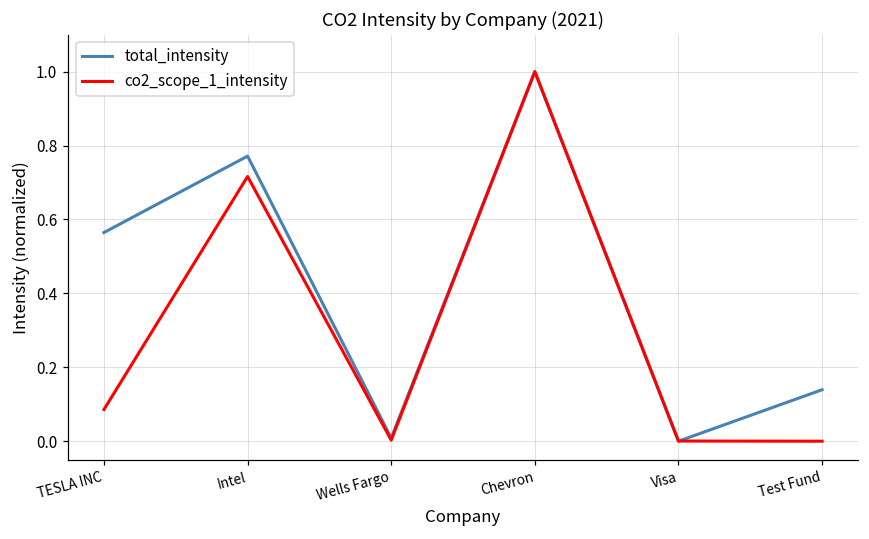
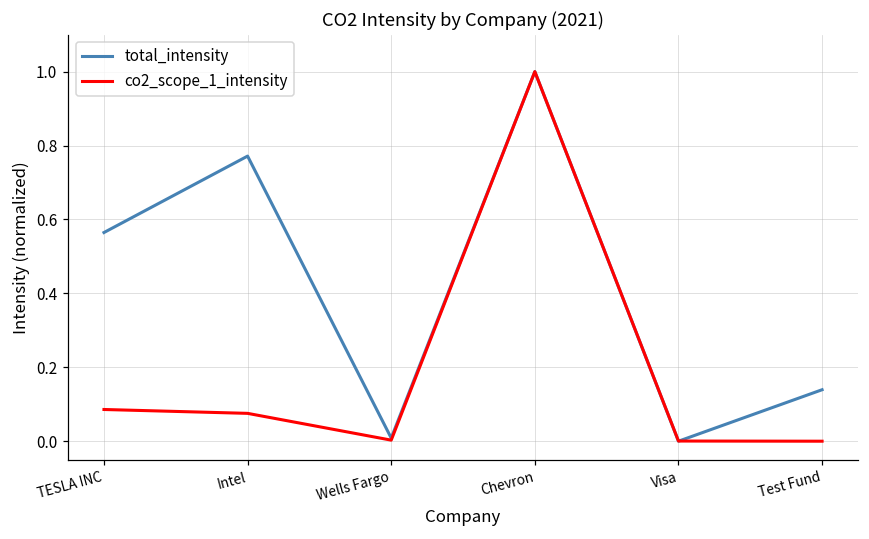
  {
    "total_intensity": {
      "TESLA INC": 0.56,
      "Intel": 0.77,
      "Test Fund": 0.14
    },
    "co2_scope_1_intensity": {
      "TESLA INC": 0.09,
-     "Intel": 0.72,
+     "Intel": 0.08,
      "Test Fund": 0.00
    }
  }
